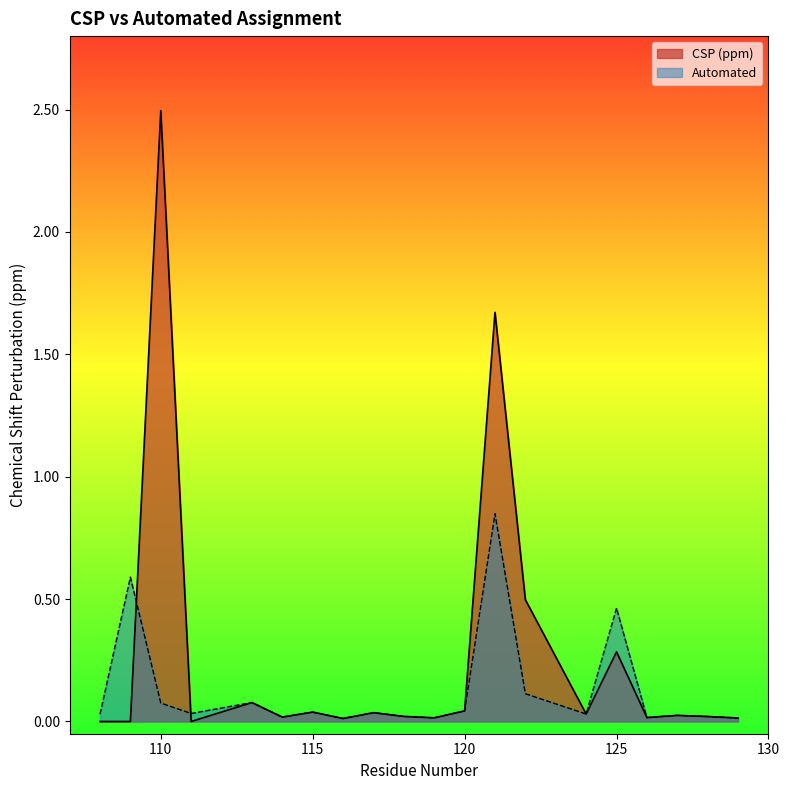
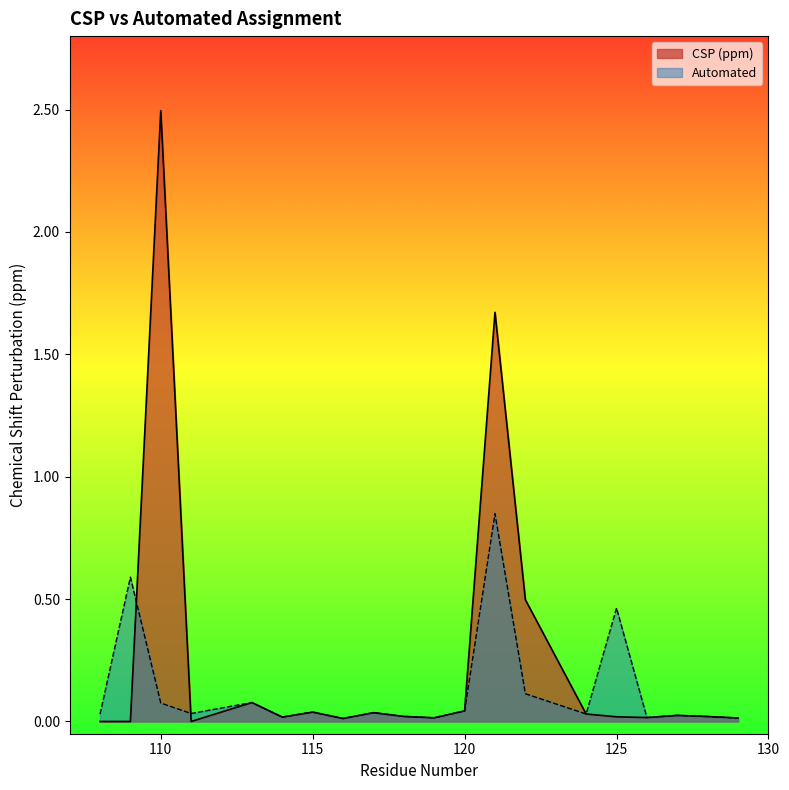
  {
    "CSP (ppm)": {
      "110": 2.50,
-     "125": 0.28
+     "125": 0.02
    },
    "Automated": {
      "110": 0.08,
      "125": 0.46
    }
  }
